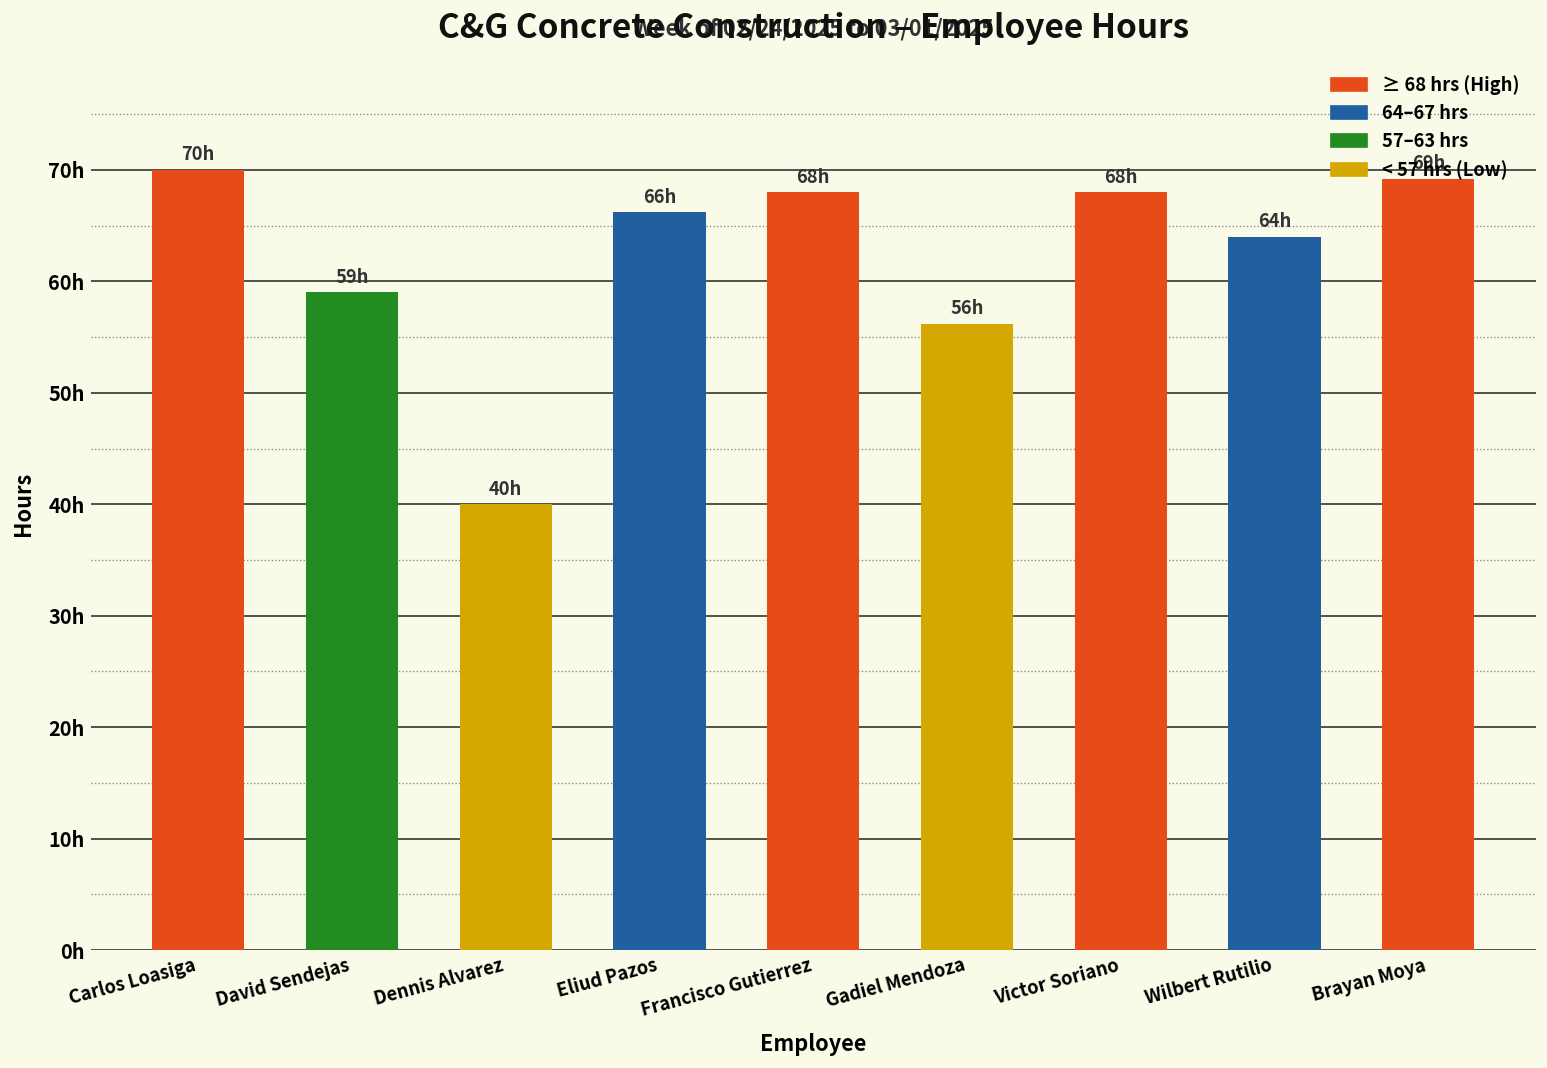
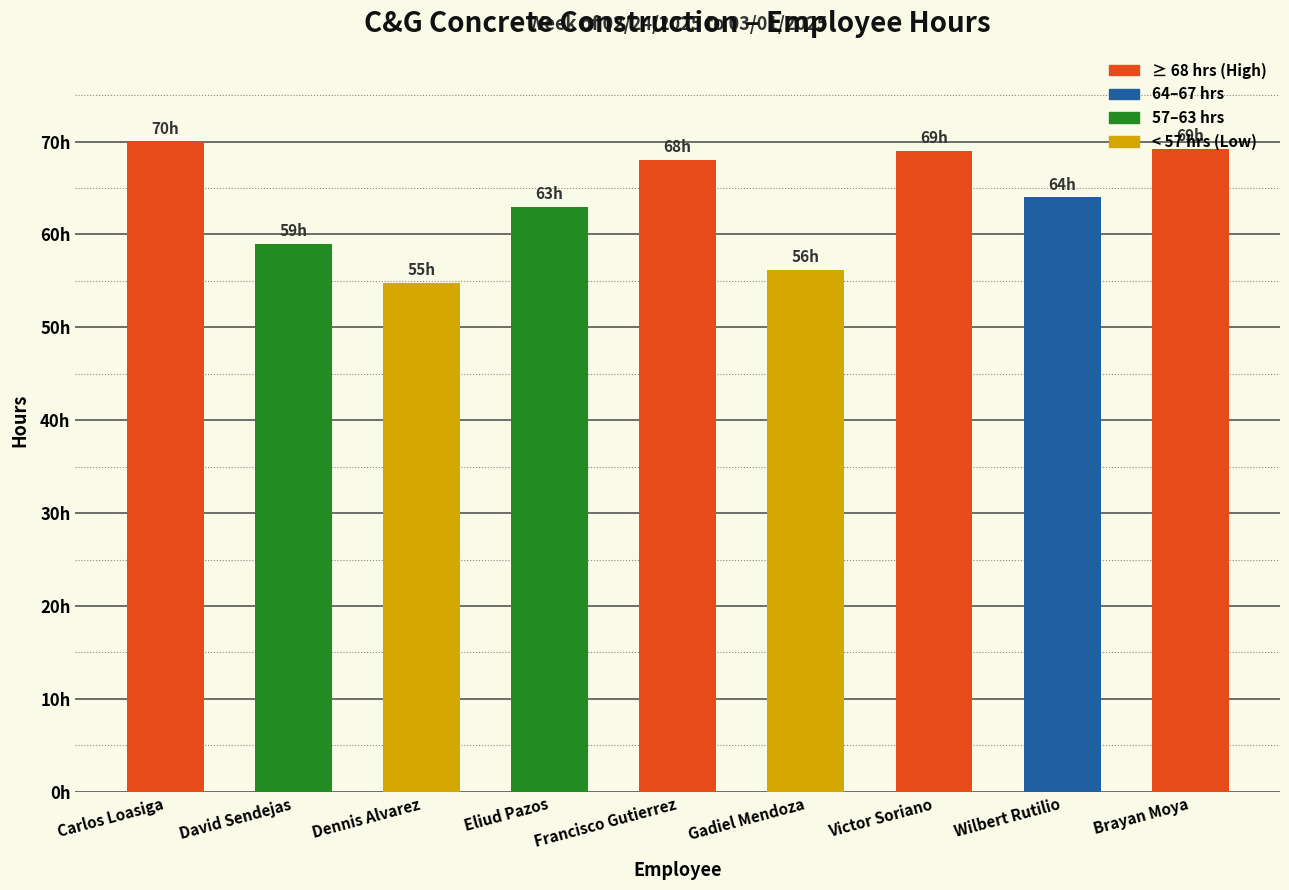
  {
    "Carlos Loasiga": "70h",
    "David Sendejas": "59h",
-   "Dennis Alvarez": "40h",
-   "Eliud Pazos": "66h",
+   "Dennis Alvarez": "55h",
+   "Eliud Pazos": "63h",
    "Francisco Gutierrez": "68h",
    "Gadiel Mendoza": "56h",
-   "Victor Soriano": "68h",
+   "Victor Soriano": "69h",
    "Wilbert Rutilio": "64h",
    "Brayan Moya": "69h"
  }
